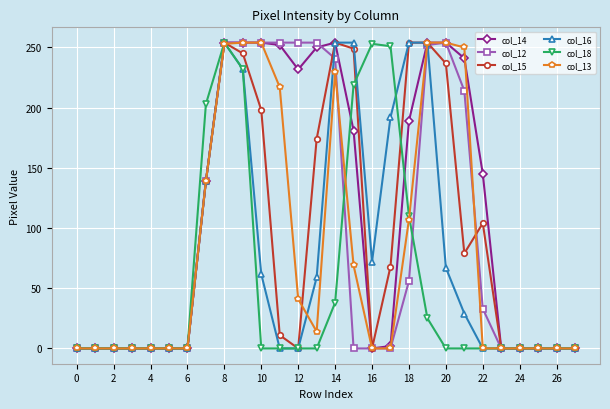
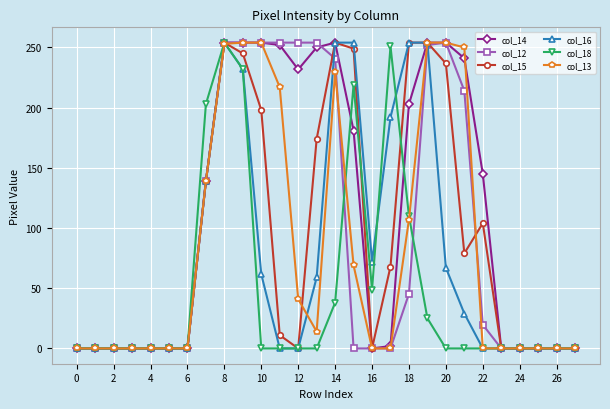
  {
    "col_14": {
      "12": 232,
-     "18": 189,
+     "18": 203,
      "22": 145
    },
    "col_12": {
      "12": 254,
      "14": 241,
-     "18": 56,
-     "22": 33
+     "18": 45,
+     "22": 20
    },
    "col_15": {
      "10": 198,
      "20": 237,
      "22": 104
    },
    "col_16": {
      "10": 62,
      "16": 72,
      "20": 67
    },
    "col_18": {
      "10": 0,
      "14": 38,
-     "16": 253,
+     "16": 49,
      "18": 110,
      "20": 0
    },
    "col_13": {
      "12": 41,
      "14": 229,
      "18": 107
    }
  }
